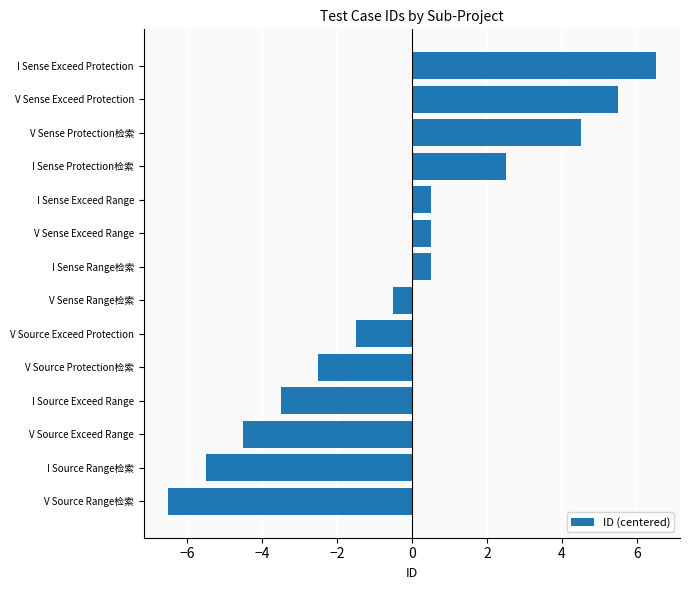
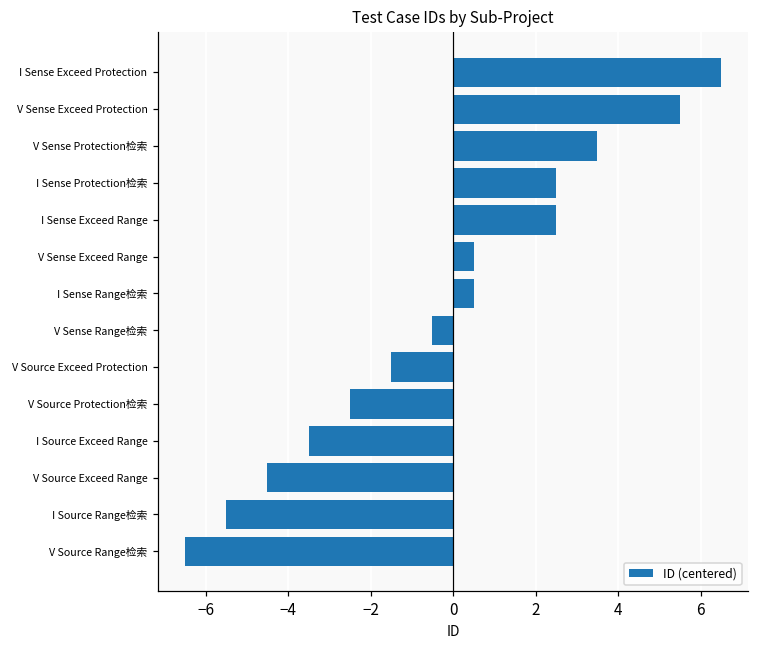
  {
    "I Sense Exceed Protection": 6.5,
    "V Sense Exceed Protection": 5.5,
-   "V Sense Protection检索": 4.5,
+   "V Sense Protection检索": 3.5,
    "I Sense Protection检索": 2.5,
-   "I Sense Exceed Range": 0.5,
+   "I Sense Exceed Range": 2.5,
    "V Sense Exceed Range": 0.5,
    "I Sense Range检索": 0.5,
    "V Sense Range检索": -0.5,
    "V Source Exceed Protection": -1.5,
    "V Source Protection检索": -2.5,
    "I Source Exceed Range": -3.5,
    "V Source Exceed Range": -4.5,
    "I Source Range检索": -5.5,
    "V Source Range检索": -6.5
  }
